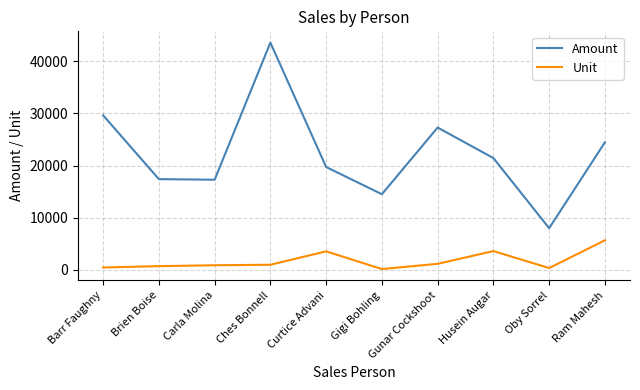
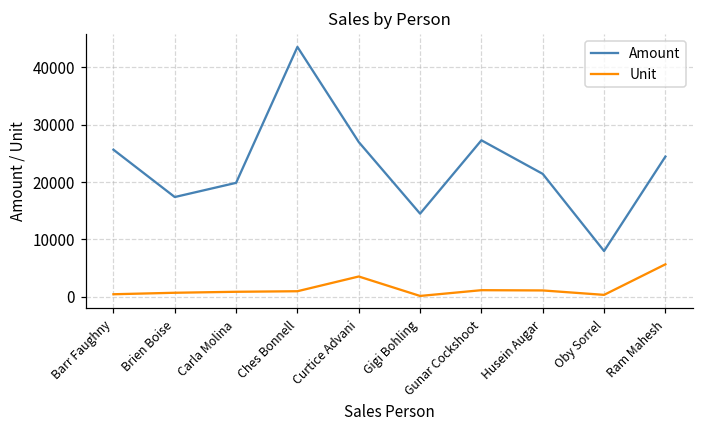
  {
    "Amount": {
-     "Barr Faughny": 30000,
+     "Barr Faughny": 26000,
      "Brien Boise": 17000,
-     "Carla Molina": 17000,
+     "Carla Molina": 20000,
      "Ches Bonnell": 44000,
-     "Curtice Advani": 20000,
+     "Curtice Advani": 27000,
      "Gigi Bohling": 15000,
      "Gunar Cockshoot": 27000,
      "Husein Augar": 21000,
      "Oby Sorrel": 8000,
      "Ram Mahesh": 24000
    },
    "Unit": {
      "Barr Faughny": 0,
      "Brien Boise": 1000,
      "Carla Molina": 1000,
      "Ches Bonnell": 1000,
      "Curtice Advani": 4000,
      "Gigi Bohling": 0,
      "Gunar Cockshoot": 1000,
-     "Husein Augar": 4000,
+     "Husein Augar": 1000,
      "Oby Sorrel": 0,
      "Ram Mahesh": 6000
    }
  }
